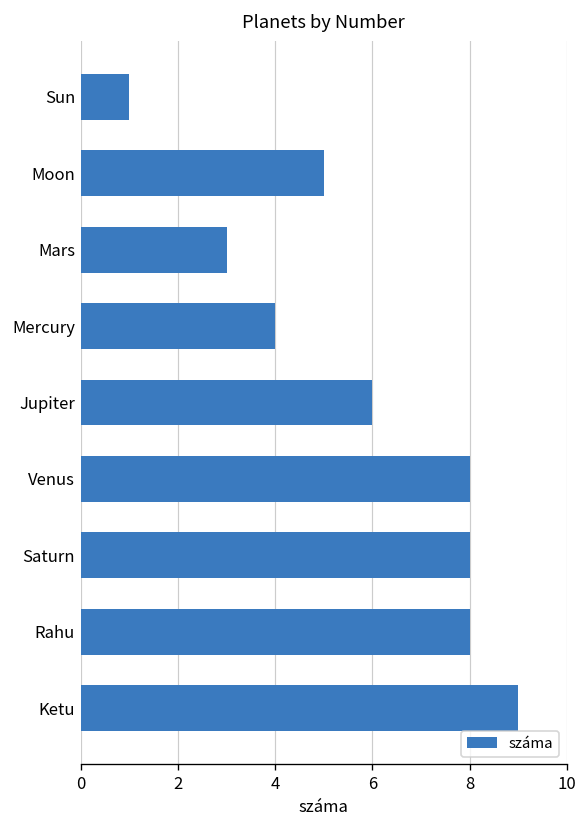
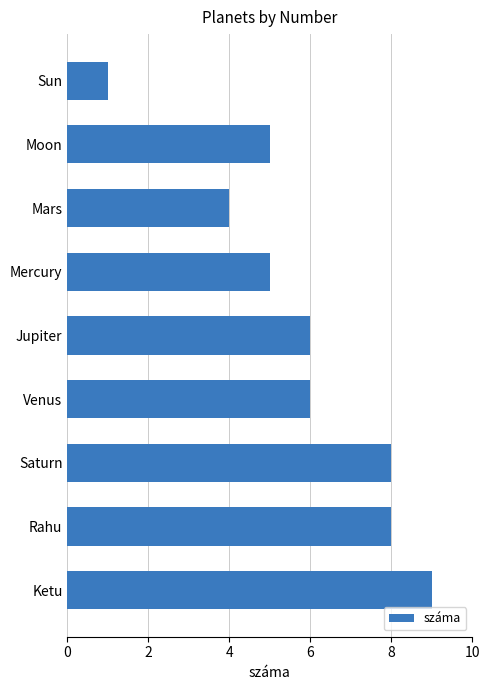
  {
    "Sun": 1,
    "Moon": 5,
-   "Mars": 3,
-   "Mercury": 4,
+   "Mars": 4,
+   "Mercury": 5,
    "Jupiter": 6,
-   "Venus": 8,
+   "Venus": 6,
    "Saturn": 8,
    "Rahu": 8,
    "Ketu": 9
  }
